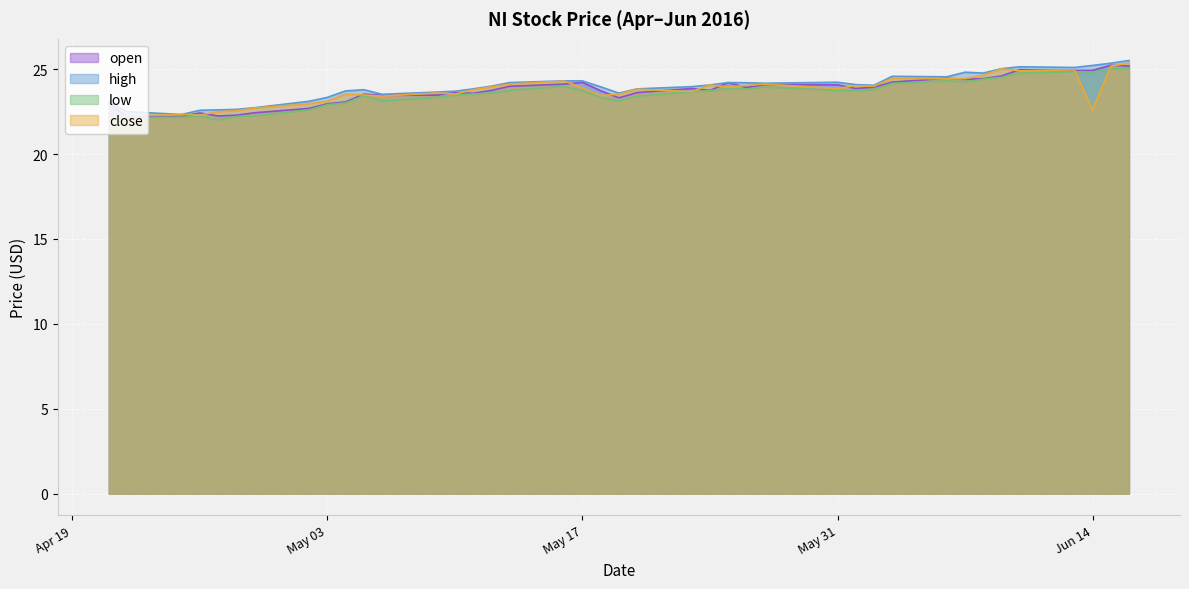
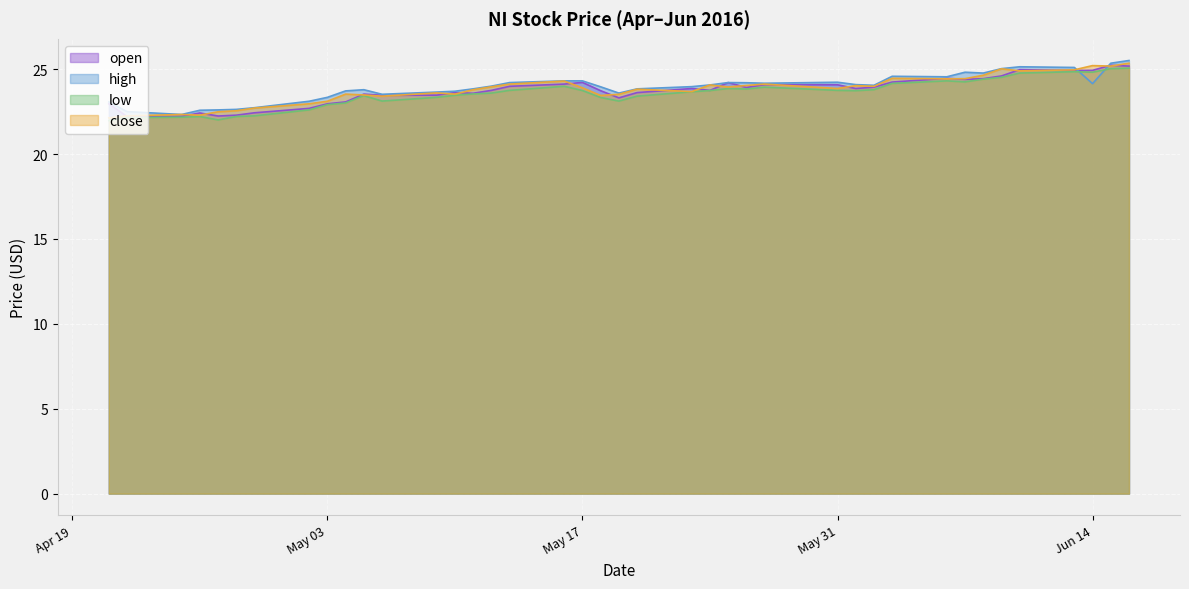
  {
    "open": {
      "May 31": 24.1
    },
    "high": {
      "May 03": 23.3,
      "May 31": 24.2,
-     "Jun 14": 25.2
+     "Jun 14": 24.1
    },
    "low": {
      "May 17": 23.7
    },
    "close": {
      "May 03": 23.1,
      "May 17": 23.9,
-     "Jun 14": 22.6
+     "Jun 14": 25.2
    }
  }
